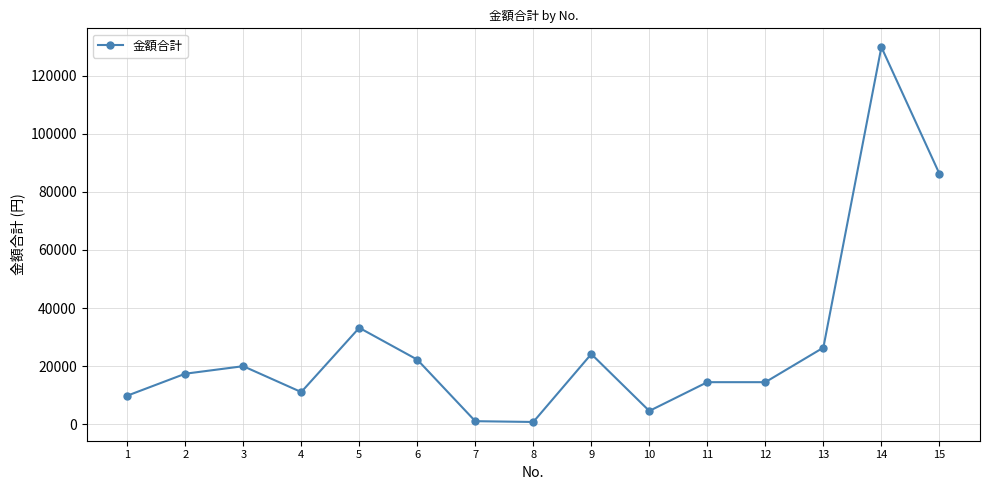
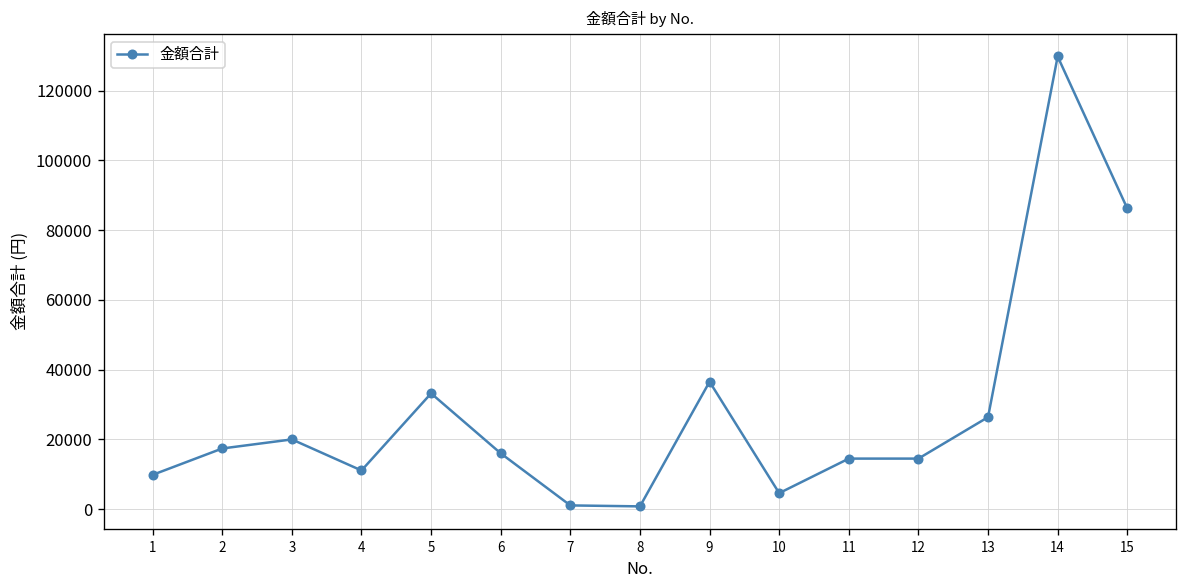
  {
    "1": 10000,
    "2": 17000,
    "3": 20000,
    "4": 11000,
    "5": 33000,
-   "6": 22000,
+   "6": 16000,
    "7": 1000,
    "8": 1000,
-   "9": 24000,
+   "9": 37000,
    "10": 5000,
    "11": 15000,
    "12": 15000,
    "13": 26000,
    "14": 130000,
    "15": 86000
  }
